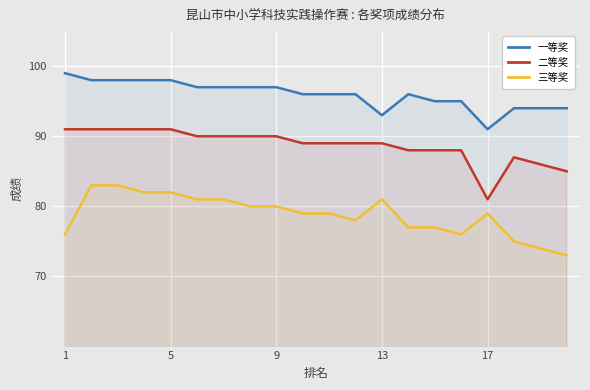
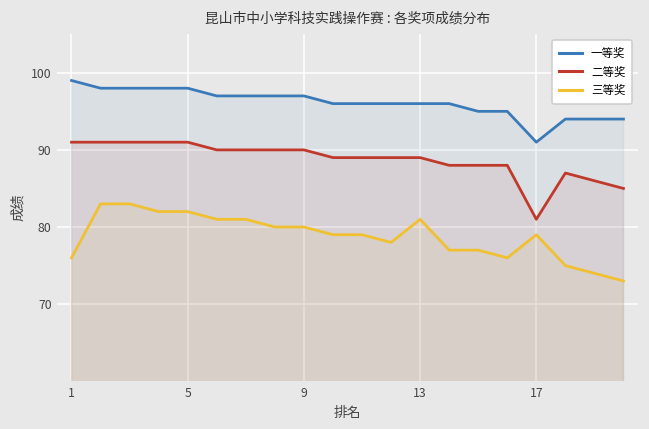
  {
    "一等奖": {
      "1": 99,
      "5": 98,
      "9": 97,
-     "13": 93,
+     "13": 96,
      "17": 91
    },
    "二等奖": {
      "1": 91,
      "5": 91,
      "9": 90,
      "13": 89,
      "17": 81
    },
    "三等奖": {
      "1": 76,
      "5": 82,
      "9": 80,
      "13": 81,
      "17": 79
    }
  }
